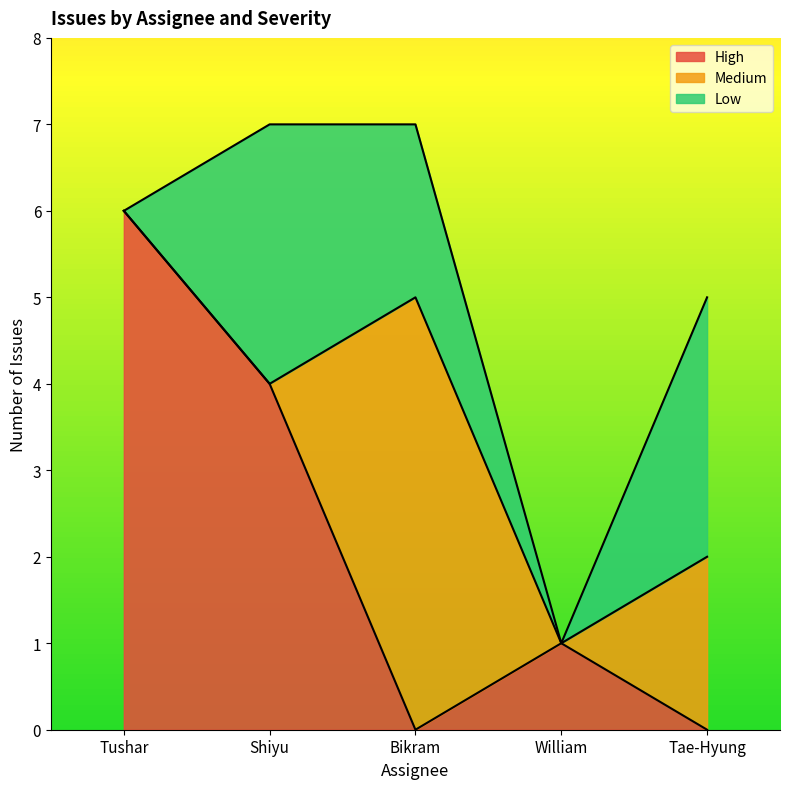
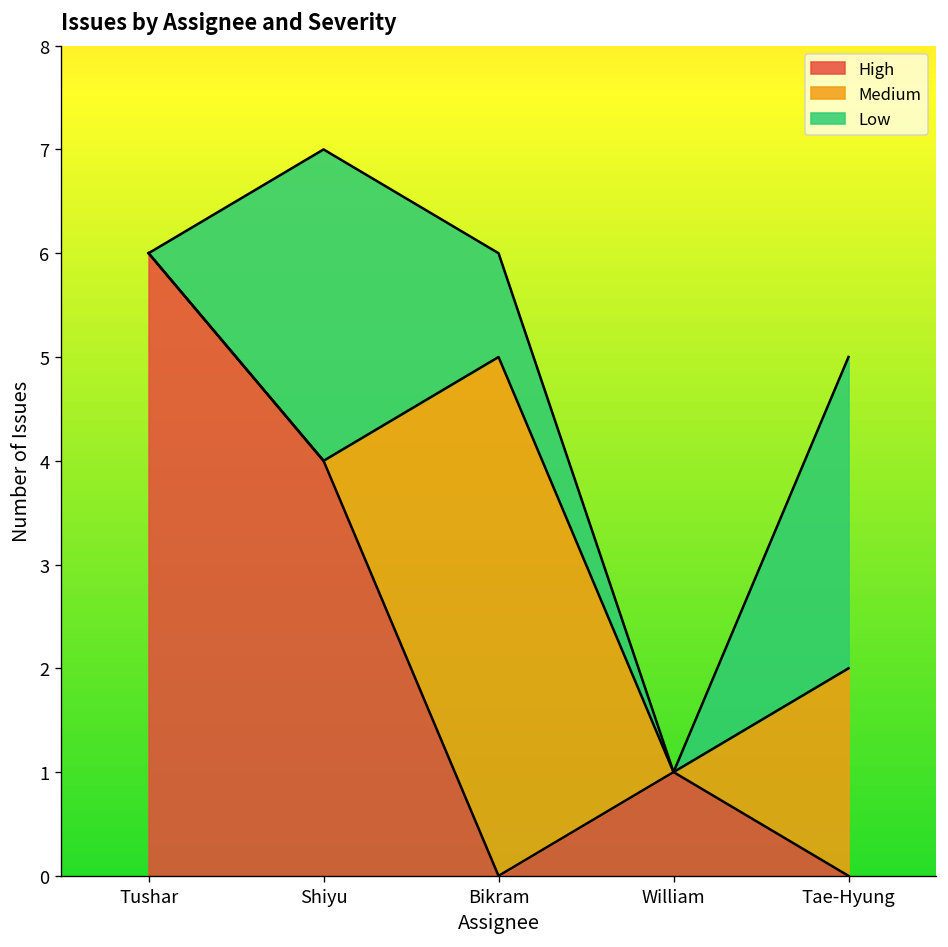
  {
    "High": {
      "Bikram": 0,
      "Tae-Hyung": 0
    },
    "Medium": {
      "Bikram": 5,
      "Tae-Hyung": 2
    },
    "Low": {
      "Shiyu": 7,
-     "Bikram": 2,
+     "Bikram": 1,
      "Tae-Hyung": 5
    }
  }
